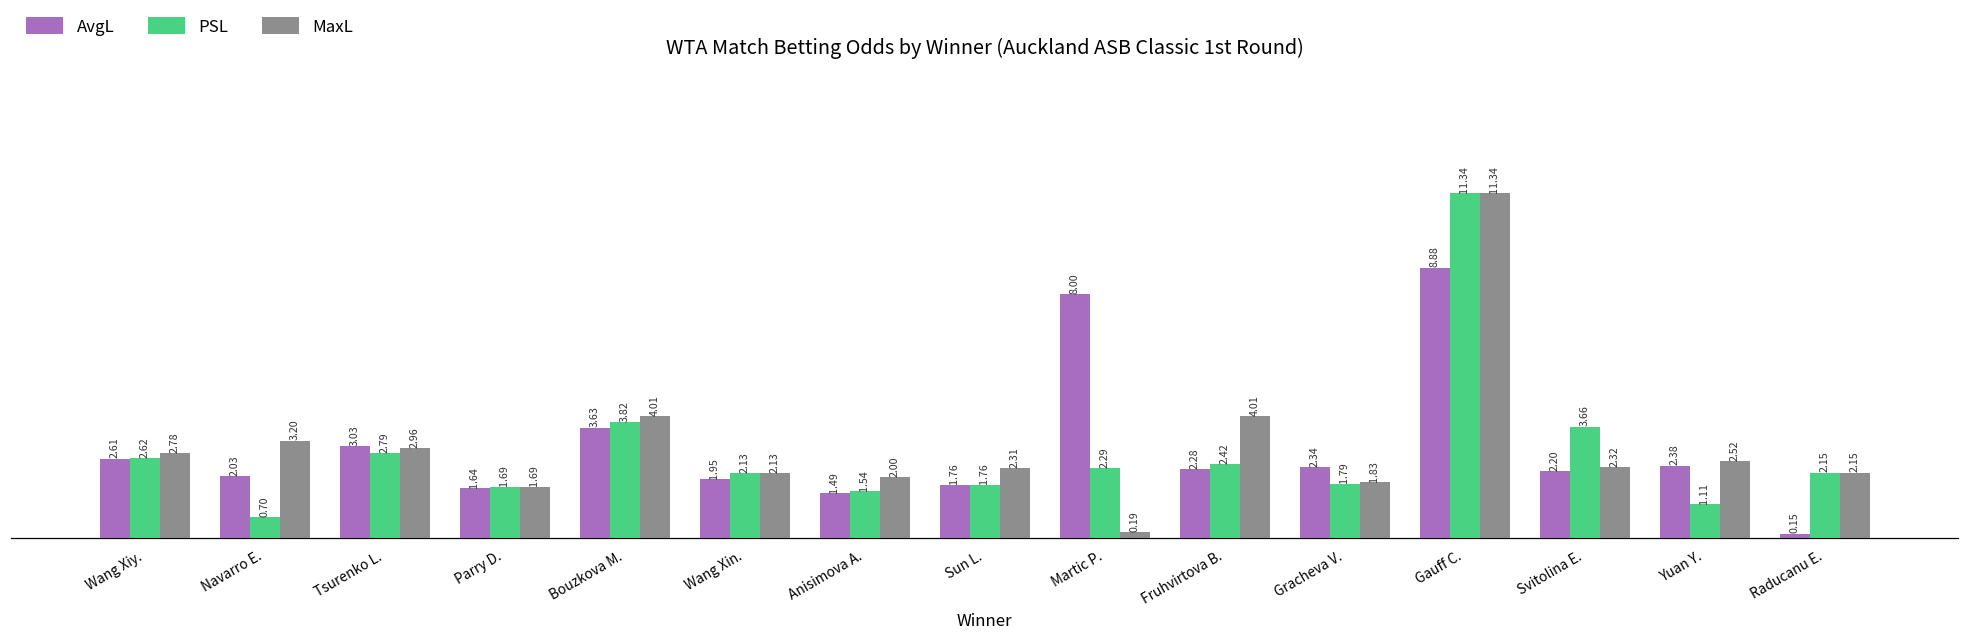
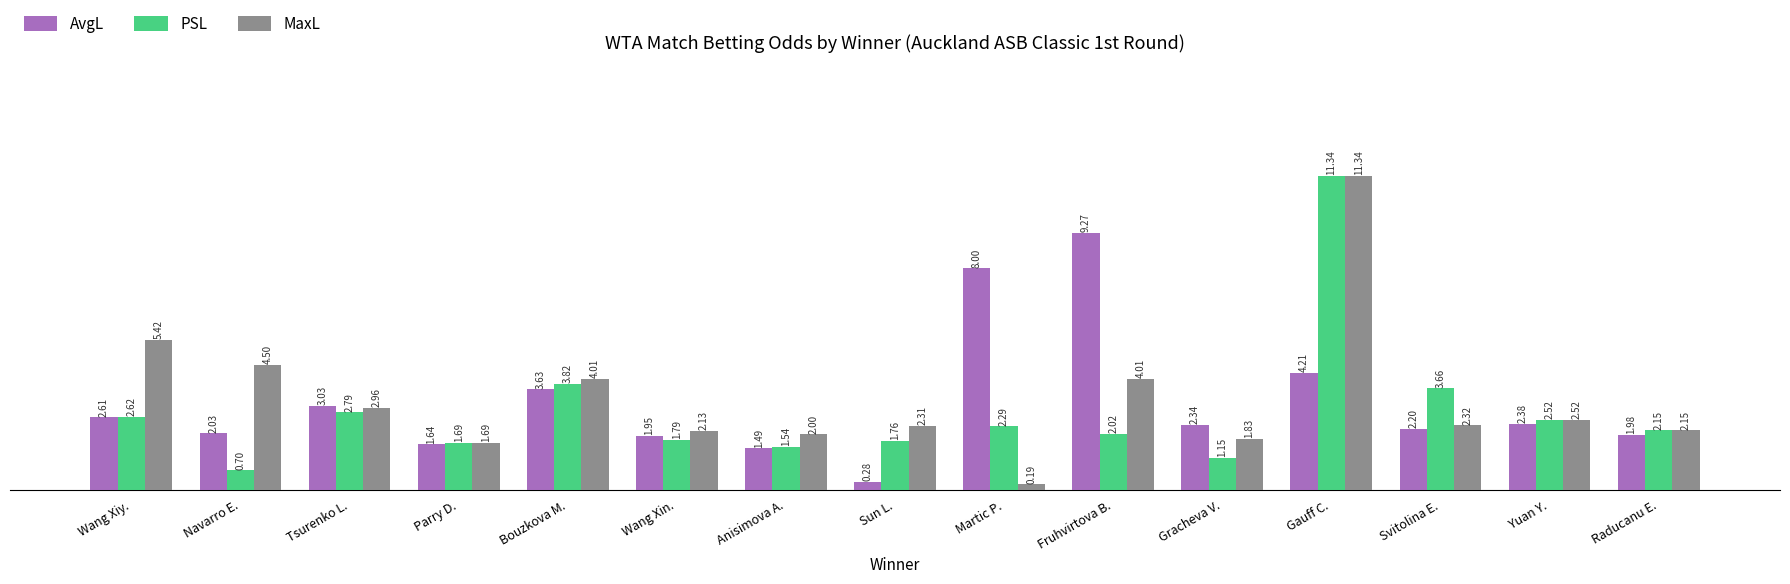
  {
    "AvgL": {
      "Wang Xiy.": 2.61,
      "Navarro E.": 2.03,
      "Tsurenko L.": 3.03,
      "Parry D.": 1.64,
      "Bouzkova M.": 3.63,
      "Wang Xin.": 1.95,
      "Anisimova A.": 1.49,
-     "Sun L.": 1.76,
+     "Sun L.": 0.28,
      "Martic P.": 8.00,
-     "Fruhvirtova B.": 2.28,
+     "Fruhvirtova B.": 9.27,
      "Gracheva V.": 2.34,
-     "Gauff C.": 8.88,
+     "Gauff C.": 4.21,
      "Svitolina E.": 2.20,
      "Yuan Y.": 2.38,
-     "Raducanu E.": 0.15
+     "Raducanu E.": 1.98
    },
    "PSL": {
      "Wang Xiy.": 2.62,
      "Navarro E.": 0.70,
      "Tsurenko L.": 2.79,
      "Parry D.": 1.69,
      "Bouzkova M.": 3.82,
-     "Wang Xin.": 2.13,
+     "Wang Xin.": 1.79,
      "Anisimova A.": 1.54,
      "Sun L.": 1.76,
      "Martic P.": 2.29,
-     "Fruhvirtova B.": 2.42,
-     "Gracheva V.": 1.79,
+     "Fruhvirtova B.": 2.02,
+     "Gracheva V.": 1.15,
      "Gauff C.": 11.34,
      "Svitolina E.": 3.66,
-     "Yuan Y.": 1.11,
+     "Yuan Y.": 2.52,
      "Raducanu E.": 2.15
    },
    "MaxL": {
-     "Wang Xiy.": 2.78,
-     "Navarro E.": 3.20,
+     "Wang Xiy.": 5.42,
+     "Navarro E.": 4.50,
      "Tsurenko L.": 2.96,
      "Parry D.": 1.69,
      "Bouzkova M.": 4.01,
      "Wang Xin.": 2.13,
      "Anisimova A.": 2.00,
      "Sun L.": 2.31,
      "Martic P.": 0.19,
      "Fruhvirtova B.": 4.01,
      "Gracheva V.": 1.83,
      "Gauff C.": 11.34,
      "Svitolina E.": 2.32,
      "Yuan Y.": 2.52,
      "Raducanu E.": 2.15
    }
  }
